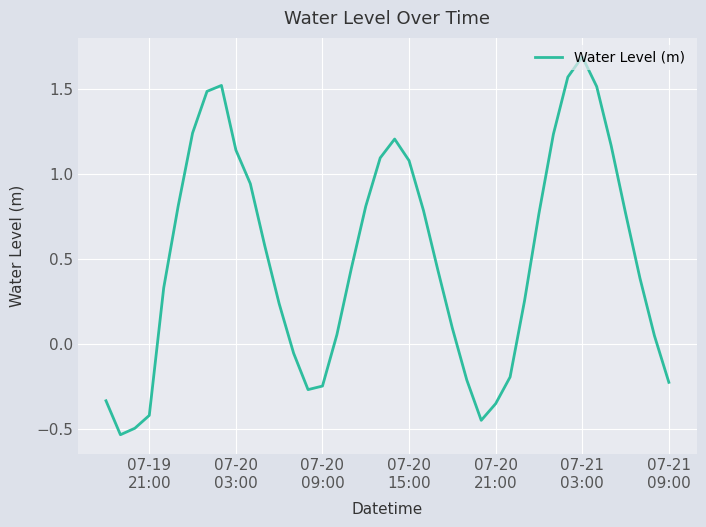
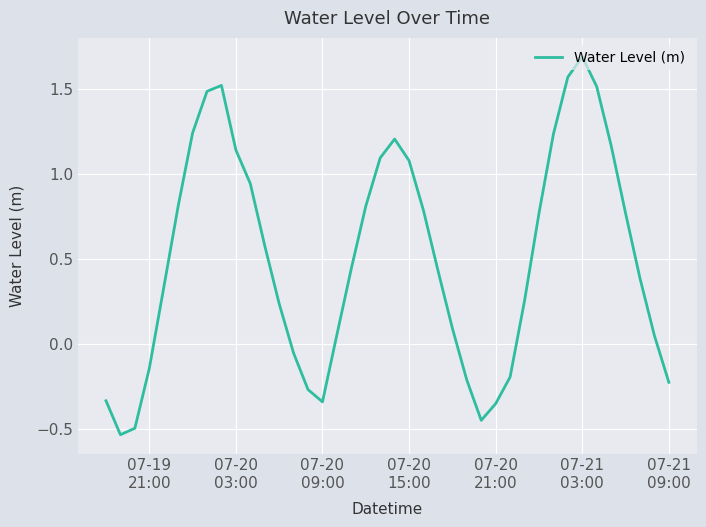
  {
-   "07-19 21:00": -0.42,
+   "07-19 21:00": -0.15,
    "07-20 03:00": 1.14,
-   "07-20 09:00": -0.25,
+   "07-20 09:00": -0.34,
    "07-20 15:00": 1.08,
    "07-20 21:00": -0.35,
    "07-21 09:00": -0.23
  }
